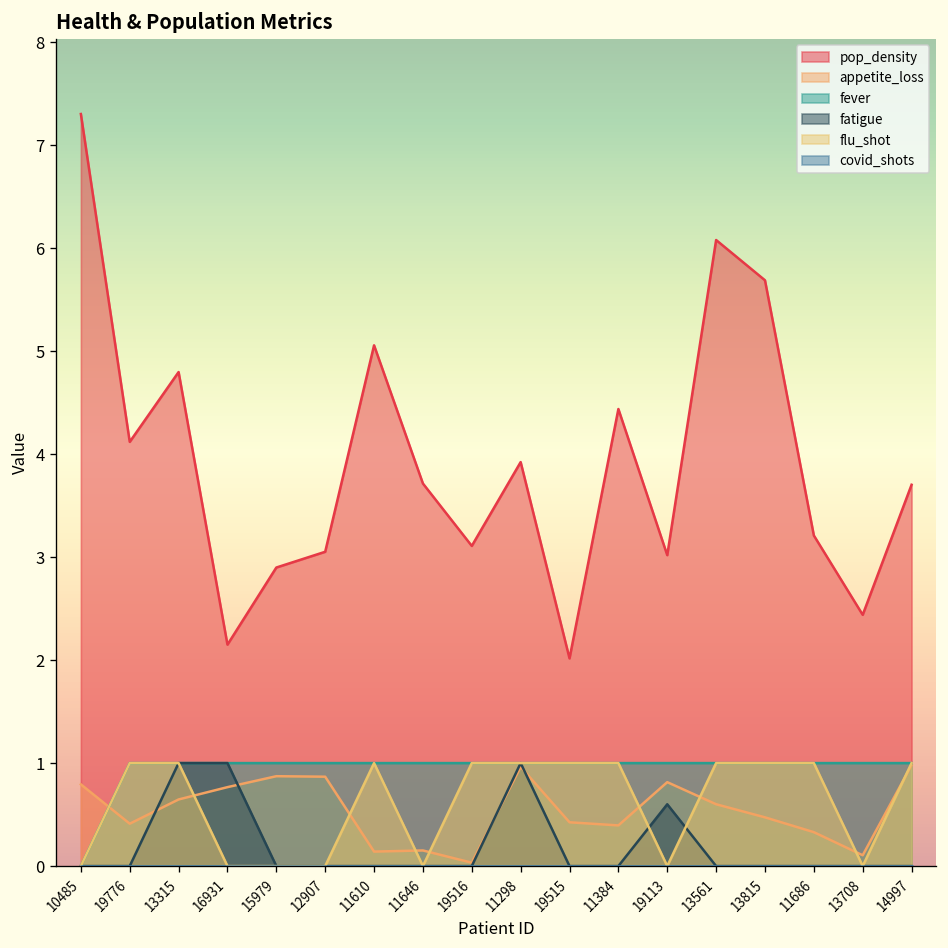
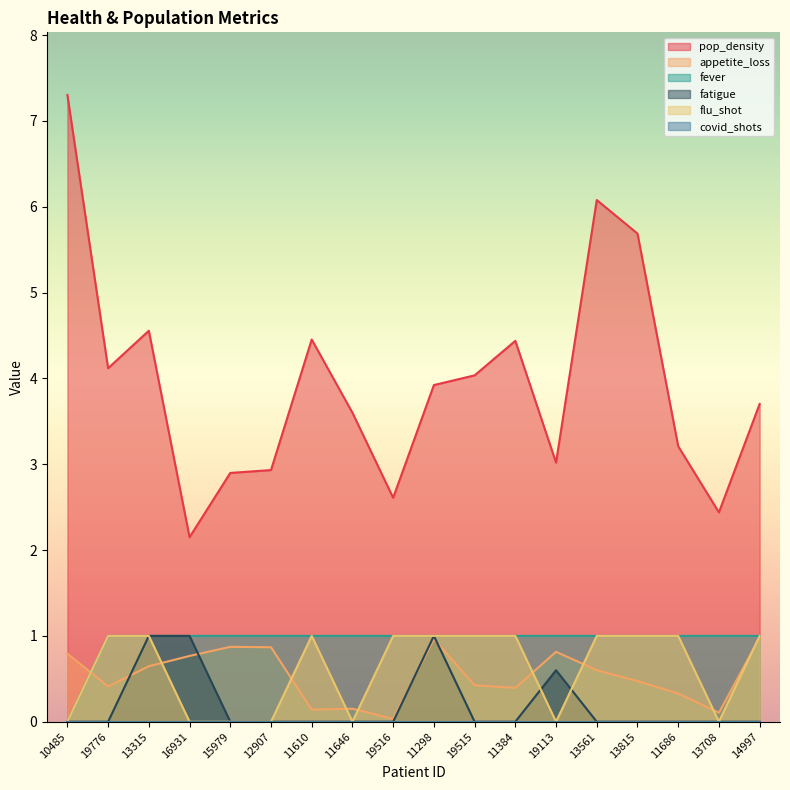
  {
    "pop_density": {
      "10485": 7.3,
      "19776": 4.1,
-     "13315": 4.8,
+     "13315": 4.6,
      "16931": 2.1,
      "15979": 2.9,
-     "12907": 3.1,
-     "11610": 5.1,
-     "11646": 3.7,
-     "19516": 3.1,
+     "12907": 2.9,
+     "11610": 4.5,
+     "11646": 3.6,
+     "19516": 2.6,
      "11298": 3.9,
-     "19515": 2.0,
+     "19515": 4.0,
      "11384": 4.4,
      "19113": 3.0,
      "13561": 6.1,
      "13815": 5.7,
      "11686": 3.2,
      "13708": 2.4,
      "14997": 3.7
    },
    "fatigue": {
      "19113": 0.6
    }
  }
